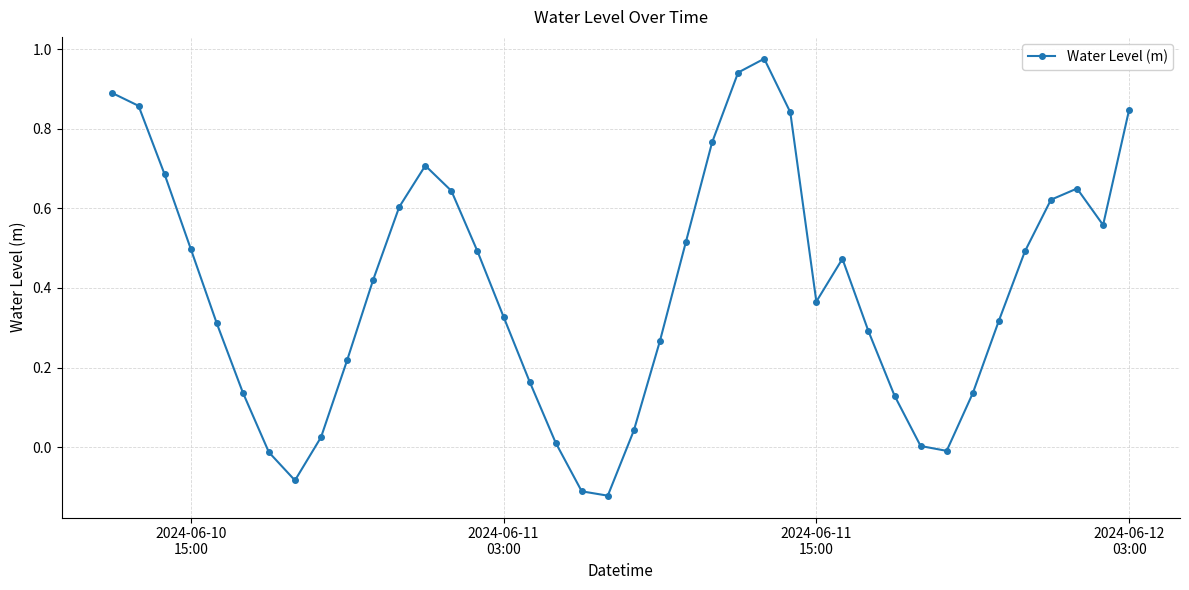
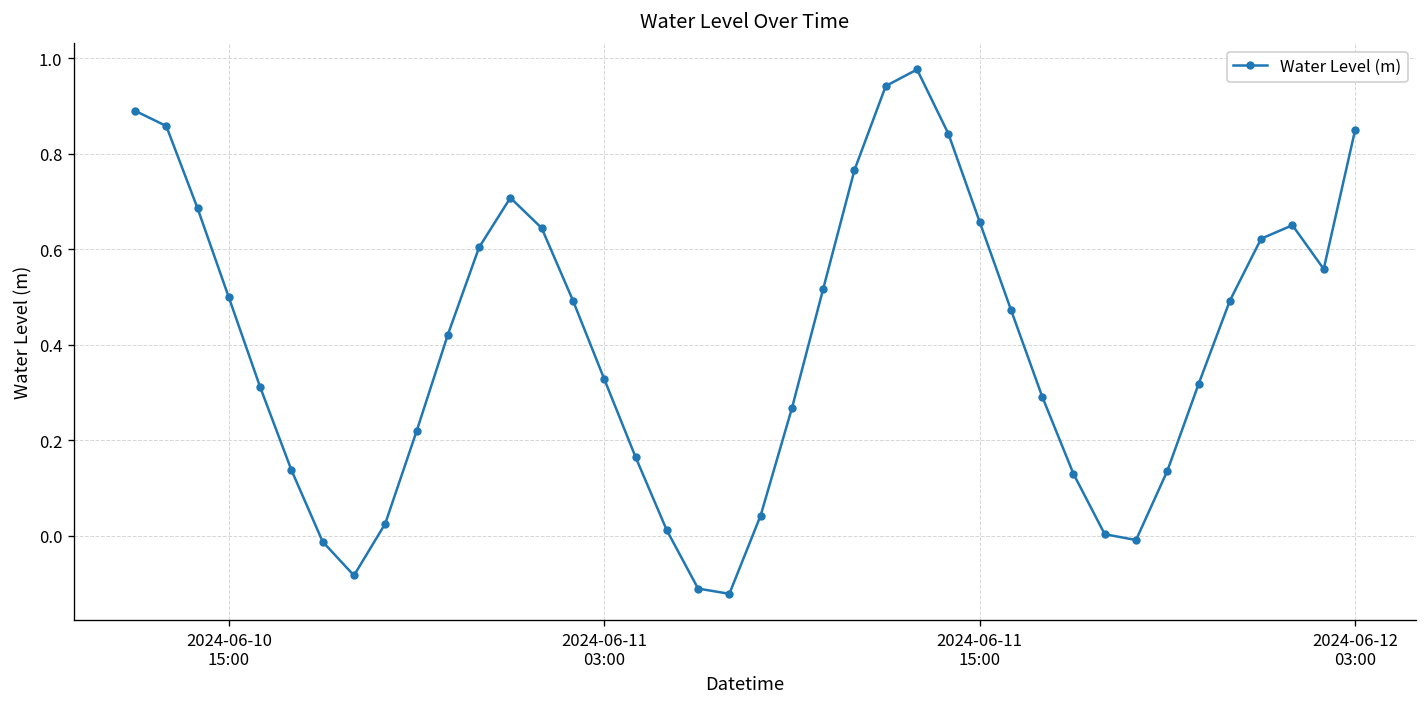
  {
    "2024-06-10 15:00": 0.50,
    "2024-06-11 03:00": 0.33,
-   "2024-06-11 15:00": 0.37,
+   "2024-06-11 15:00": 0.66,
    "2024-06-12 03:00": 0.85
  }
